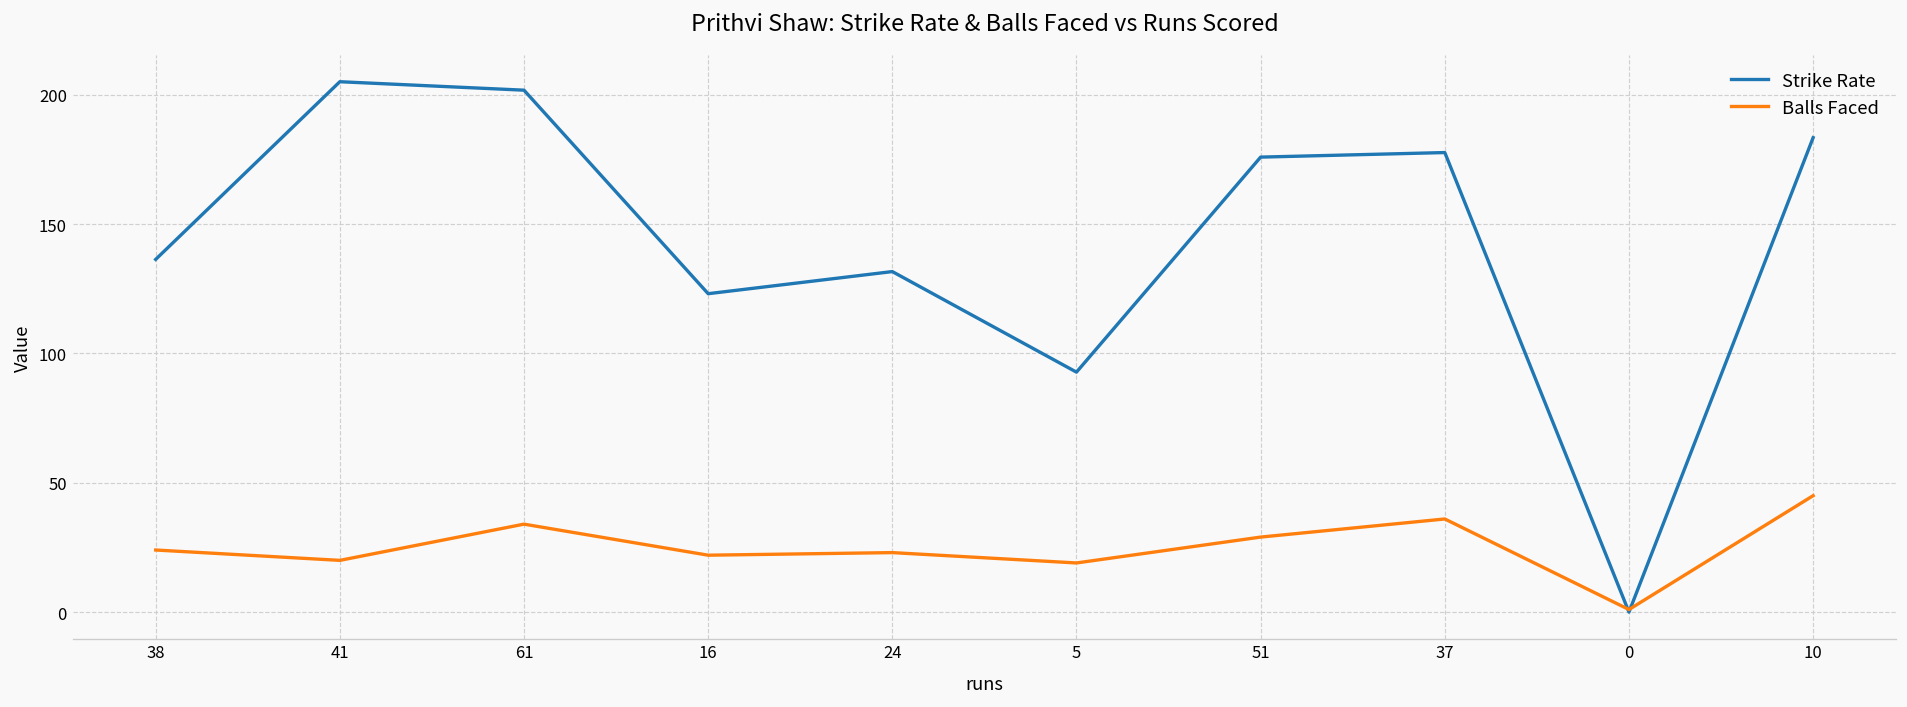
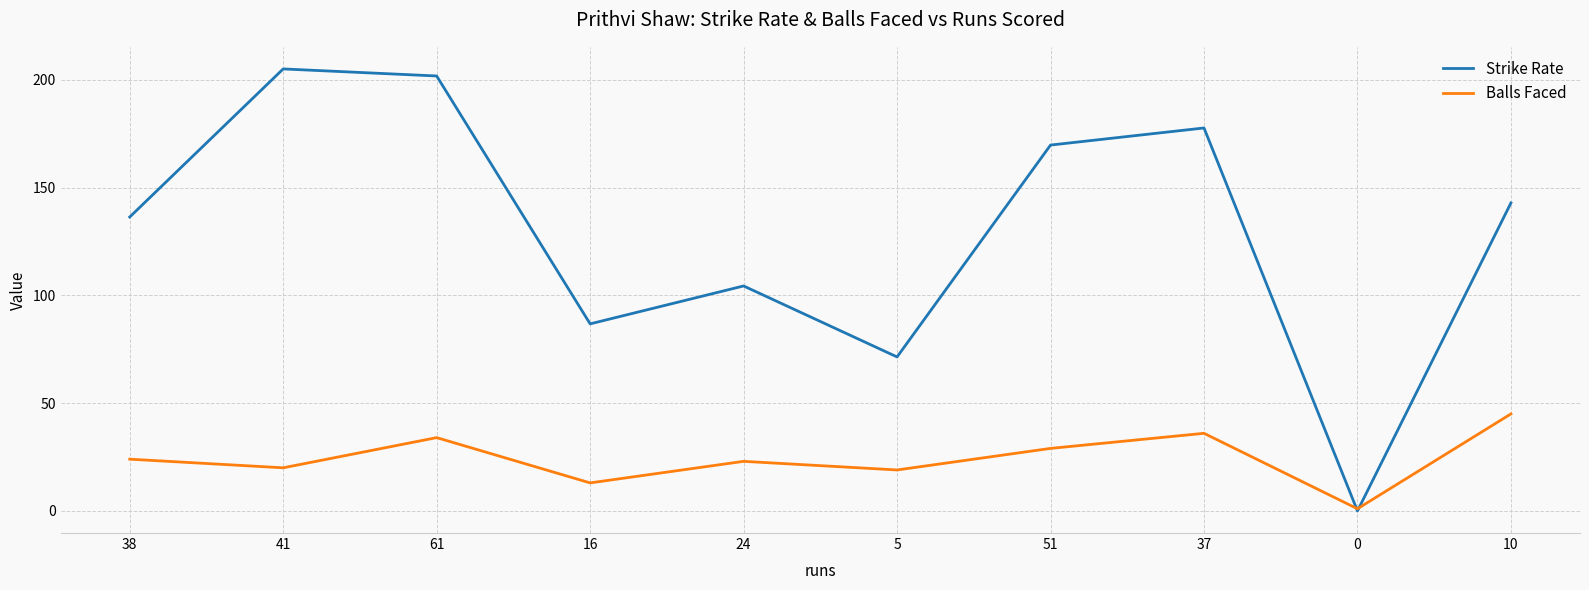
  {
    "Strike Rate": {
      "38": 136,
      "41": 205,
      "61": 202,
-     "16": 123,
-     "24": 132,
-     "5": 93,
-     "51": 176,
+     "16": 87,
+     "24": 104,
+     "5": 71,
+     "51": 170,
      "37": 178,
-     "10": 183
+     "10": 143
    },
    "Balls Faced": {
      "38": 24,
      "41": 20,
      "61": 34,
-     "16": 22,
+     "16": 13,
      "24": 23,
      "5": 19,
      "51": 29,
      "37": 36,
      "10": 45
    }
  }
